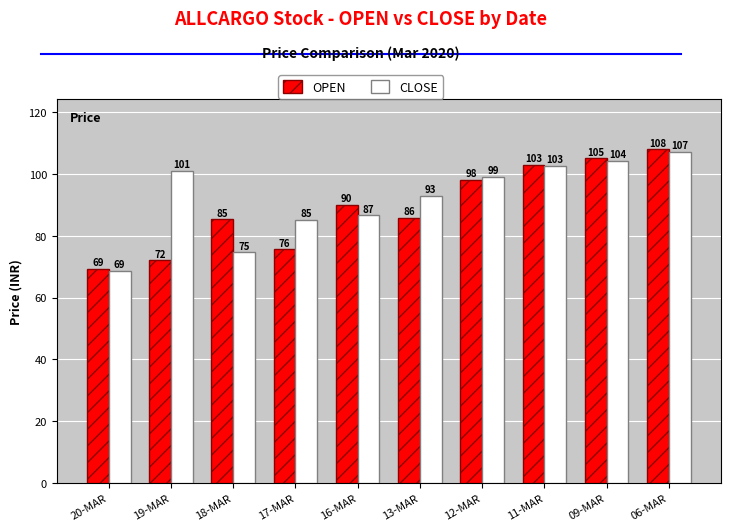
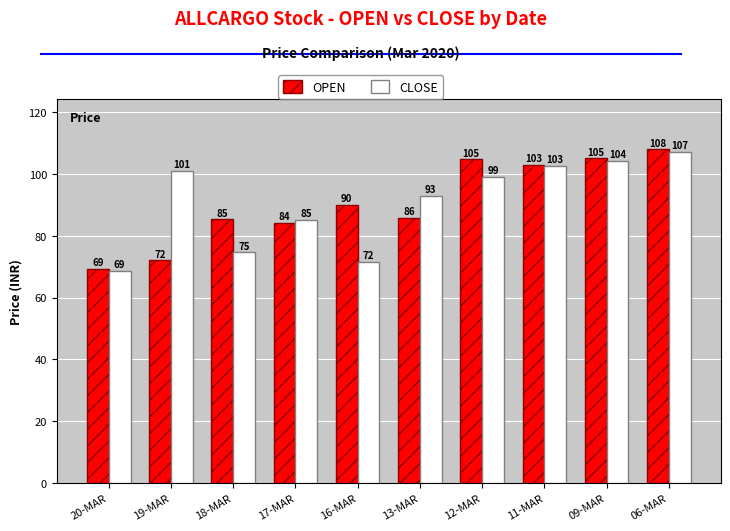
  {
    "OPEN": {
      "20-MAR": 69,
      "19-MAR": 72,
      "18-MAR": 85,
-     "17-MAR": 76,
+     "17-MAR": 84,
      "16-MAR": 90,
      "13-MAR": 86,
-     "12-MAR": 98,
+     "12-MAR": 105,
      "11-MAR": 103,
      "09-MAR": 105,
      "06-MAR": 108
    },
    "CLOSE": {
      "20-MAR": 69,
      "19-MAR": 101,
      "18-MAR": 75,
      "17-MAR": 85,
-     "16-MAR": 87,
+     "16-MAR": 72,
      "13-MAR": 93,
      "12-MAR": 99,
      "11-MAR": 103,
      "09-MAR": 104,
      "06-MAR": 107
    }
  }
